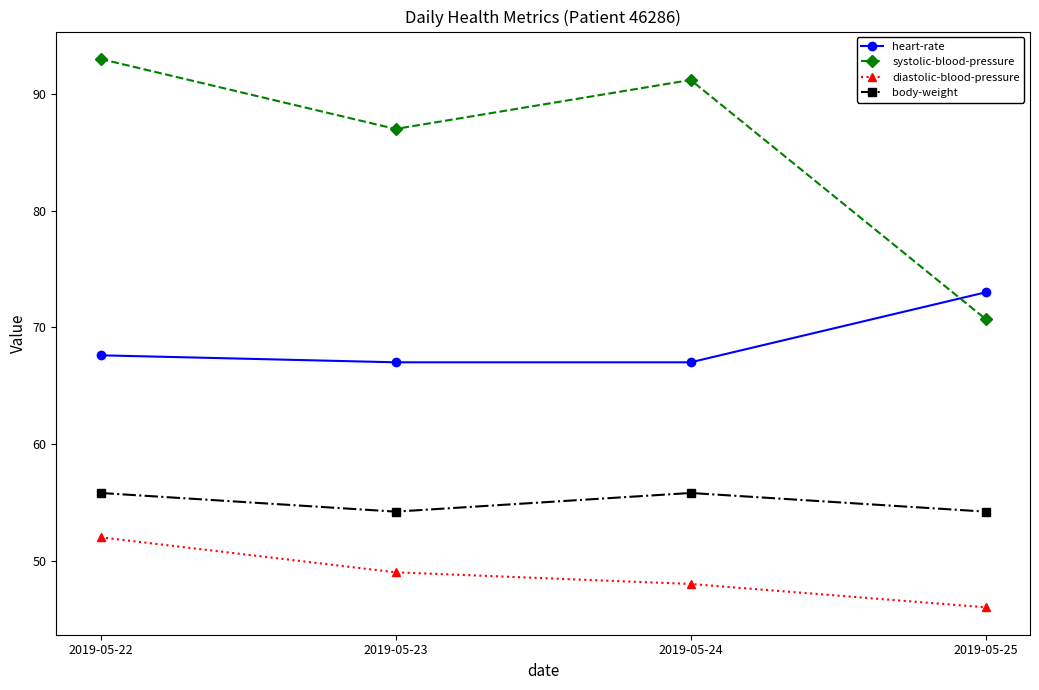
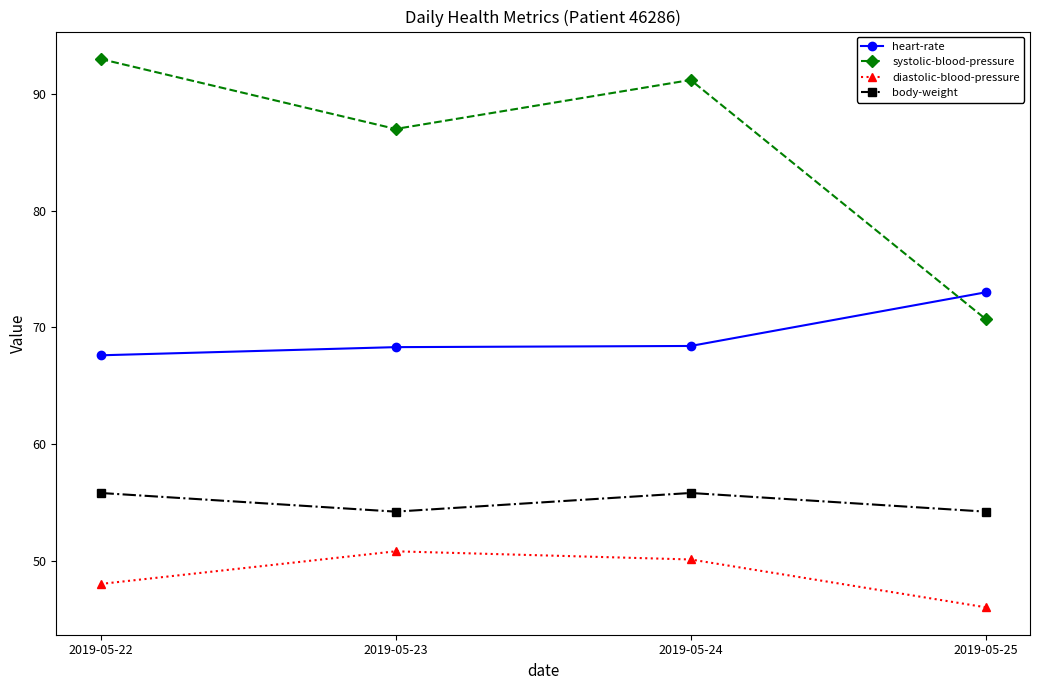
  {
    "heart-rate": {
      "2019-05-22": 67.6,
-     "2019-05-23": 67.0,
-     "2019-05-24": 67.0,
+     "2019-05-23": 68.3,
+     "2019-05-24": 68.4,
      "2019-05-25": 73.0
    },
    "systolic-blood-pressure": {
      "2019-05-22": 93.0,
      "2019-05-23": 87.0,
      "2019-05-24": 91.2,
      "2019-05-25": 70.7
    },
    "diastolic-blood-pressure": {
-     "2019-05-22": 52,
-     "2019-05-23": 49.0,
-     "2019-05-24": 48.0,
+     "2019-05-22": 48,
+     "2019-05-23": 50.8,
+     "2019-05-24": 50.1,
      "2019-05-25": 46.0
    },
    "body-weight": {
      "2019-05-22": 55.8,
      "2019-05-23": 54.2,
      "2019-05-24": 55.8,
      "2019-05-25": 54.2
    }
  }
